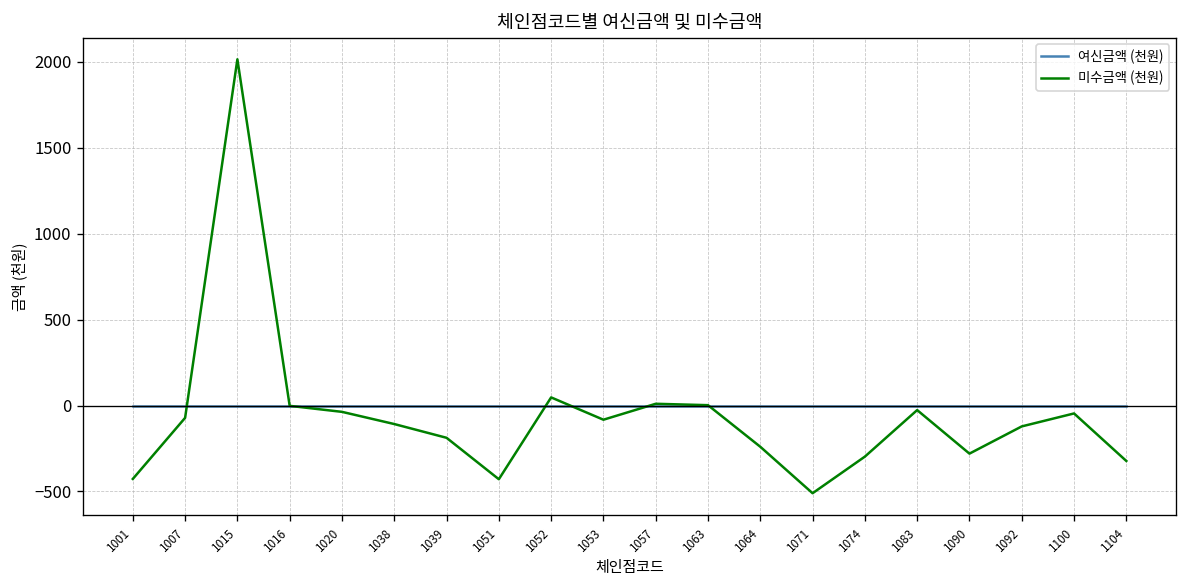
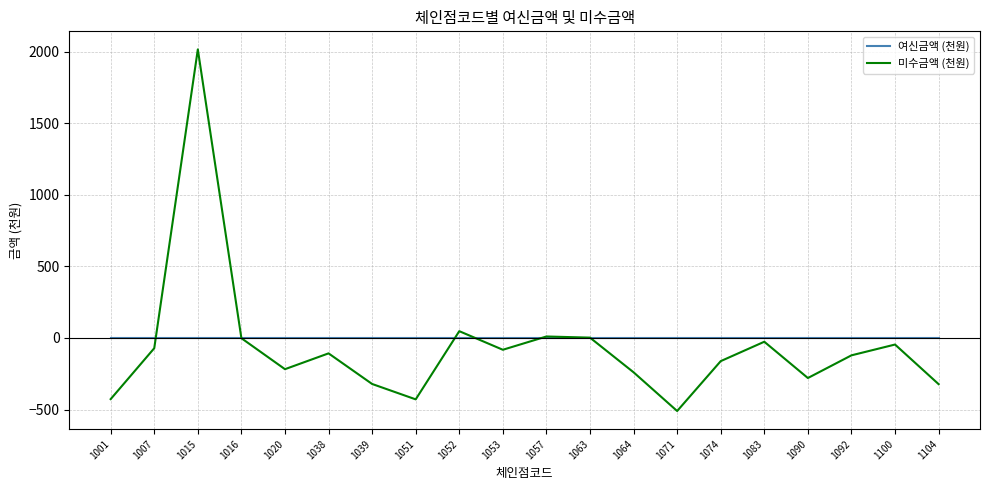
  {
    "여신금액 (천원)": {
      "1001": 0,
      "1007": 0,
      "1015": 0,
      "1020": 0,
      "1038": 0,
      "1039": 0,
      "1051": 0,
      "1052": 0,
      "1053": 0,
      "1064": 0,
      "1071": 0,
      "1074": 0,
      "1083": 0,
      "1090": 0,
      "1092": 0,
      "1100": 0,
      "1104": 0
    },
    "미수금액 (천원)": {
      "1001": -430,
      "1007": -70,
      "1015": 2020,
-     "1020": -40,
+     "1020": -220,
      "1038": -110,
-     "1039": -190,
+     "1039": -320,
      "1051": -430,
      "1052": 50,
      "1053": -80,
      "1064": -240,
      "1071": -510,
-     "1074": -300,
+     "1074": -160,
      "1083": -30,
      "1090": -280,
      "1092": -120,
      "1100": -50,
      "1104": -320
    }
  }
